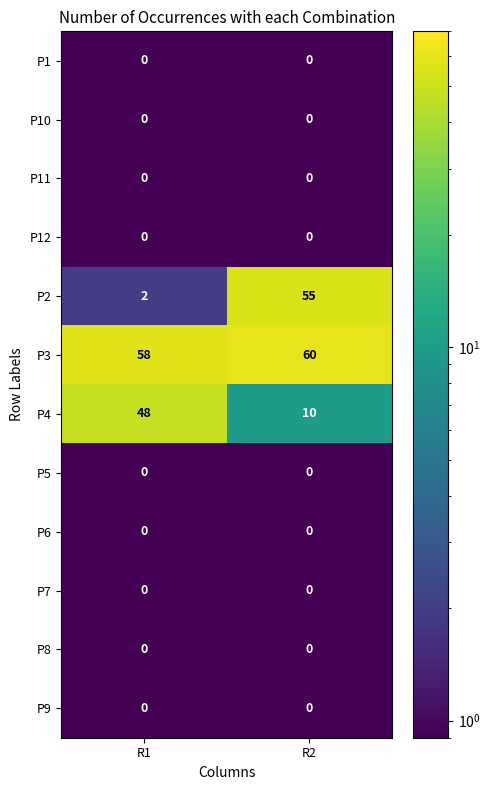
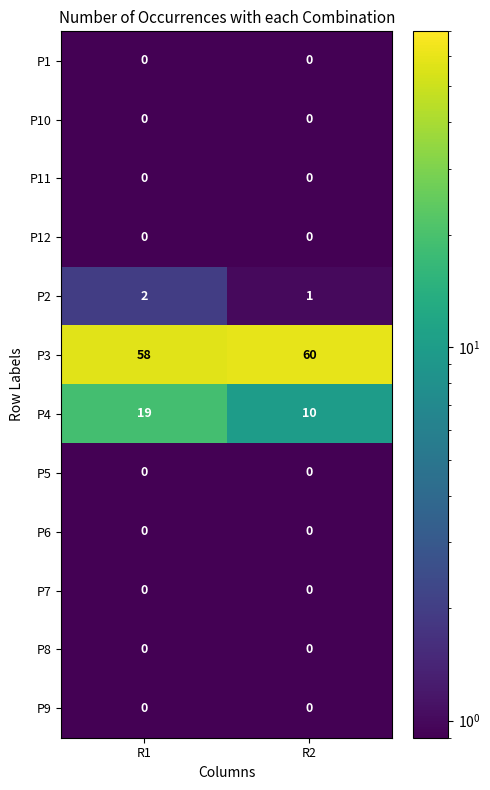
  {
    "P1": {
      "R1": 0,
      "R2": 0
    },
    "P10": {
      "R1": 0,
      "R2": 0
    },
    "P11": {
      "R1": 0,
      "R2": 0
    },
    "P12": {
      "R1": 0,
      "R2": 0
    },
    "P2": {
      "R1": 2,
-     "R2": 55
+     "R2": 1
    },
    "P3": {
      "R1": 58,
      "R2": 60
    },
    "P4": {
-     "R1": 48,
+     "R1": 19,
      "R2": 10
    },
    "P5": {
      "R1": 0,
      "R2": 0
    },
    "P6": {
      "R1": 0,
      "R2": 0
    },
    "P7": {
      "R1": 0,
      "R2": 0
    },
    "P8": {
      "R1": 0,
      "R2": 0
    },
    "P9": {
      "R1": 0,
      "R2": 0
    }
  }
